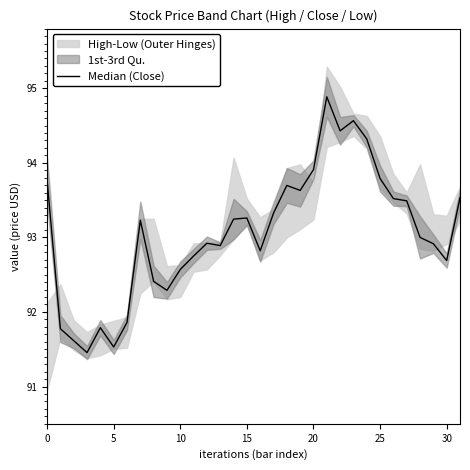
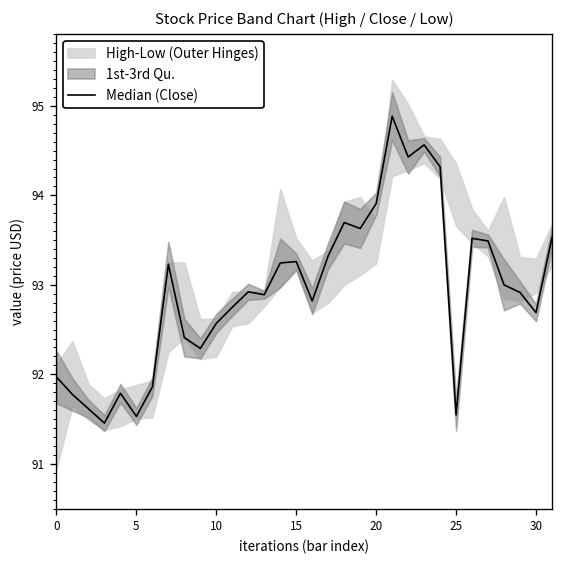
  {
    "Median (Close)": {
-     "0": 93.8,
+     "0": 92.0,
      "5": 91.5,
      "10": 92.6,
      "15": 93.3,
      "20": 93.9,
-     "25": 93.8,
+     "25": 91.5,
      "30": 92.7
    }
  }
